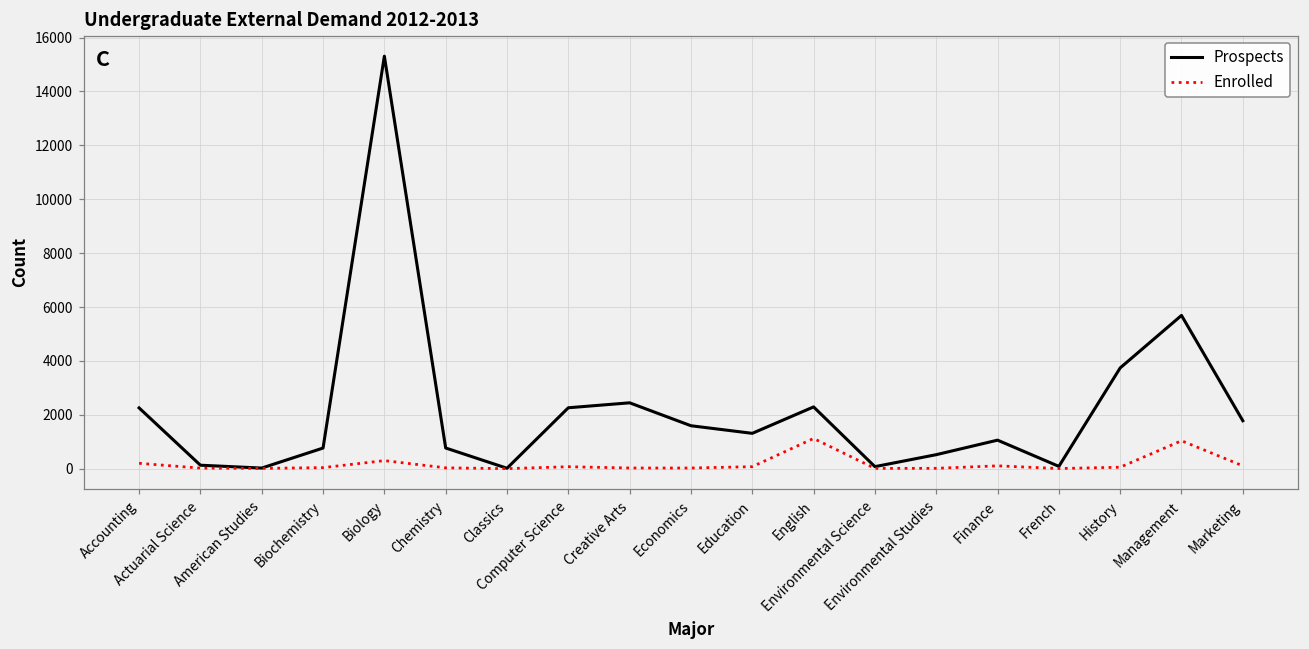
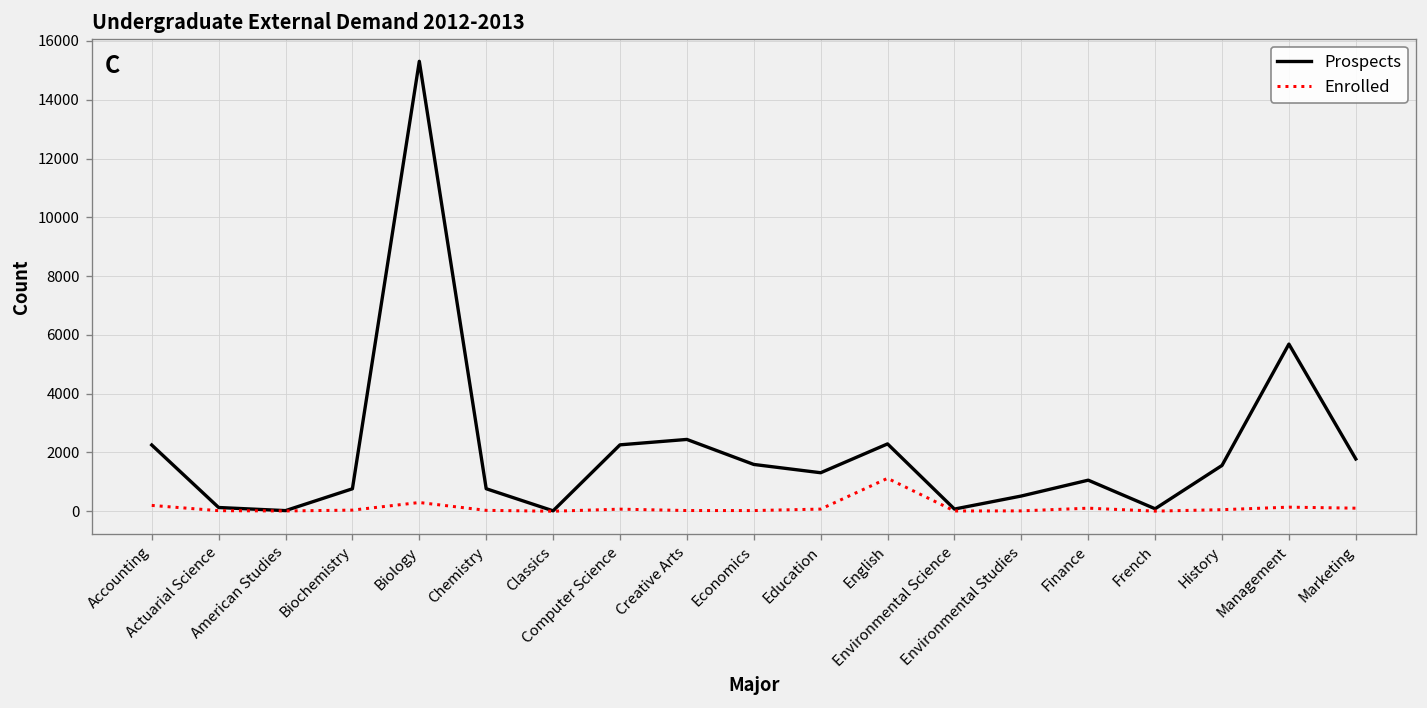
  {
    "Prospects": {
      "Accounting": 2300,
      "Actuarial Science": 100,
      "Biochemistry": 800,
      "Biology": 15300,
      "Chemistry": 800,
      "Computer Science": 2300,
      "Creative Arts": 2400,
      "Economics": 1600,
      "Education": 1300,
      "English": 2300,
      "Environmental Studies": 500,
      "Finance": 1100,
-     "History": 3700,
+     "History": 1600,
      "Management": 5700,
      "Marketing": 1800
    },
    "Enrolled": {
      "Accounting": 200,
      "Actuarial Science": 0,
      "Biochemistry": 0,
      "Biology": 300,
      "Chemistry": 0,
      "Computer Science": 100,
      "Creative Arts": 0,
      "Economics": 0,
      "Education": 100,
      "English": 1100,
      "Environmental Studies": 0,
      "Finance": 100,
      "History": 100,
-     "Management": 1000,
+     "Management": 100,
      "Marketing": 100
    }
  }
